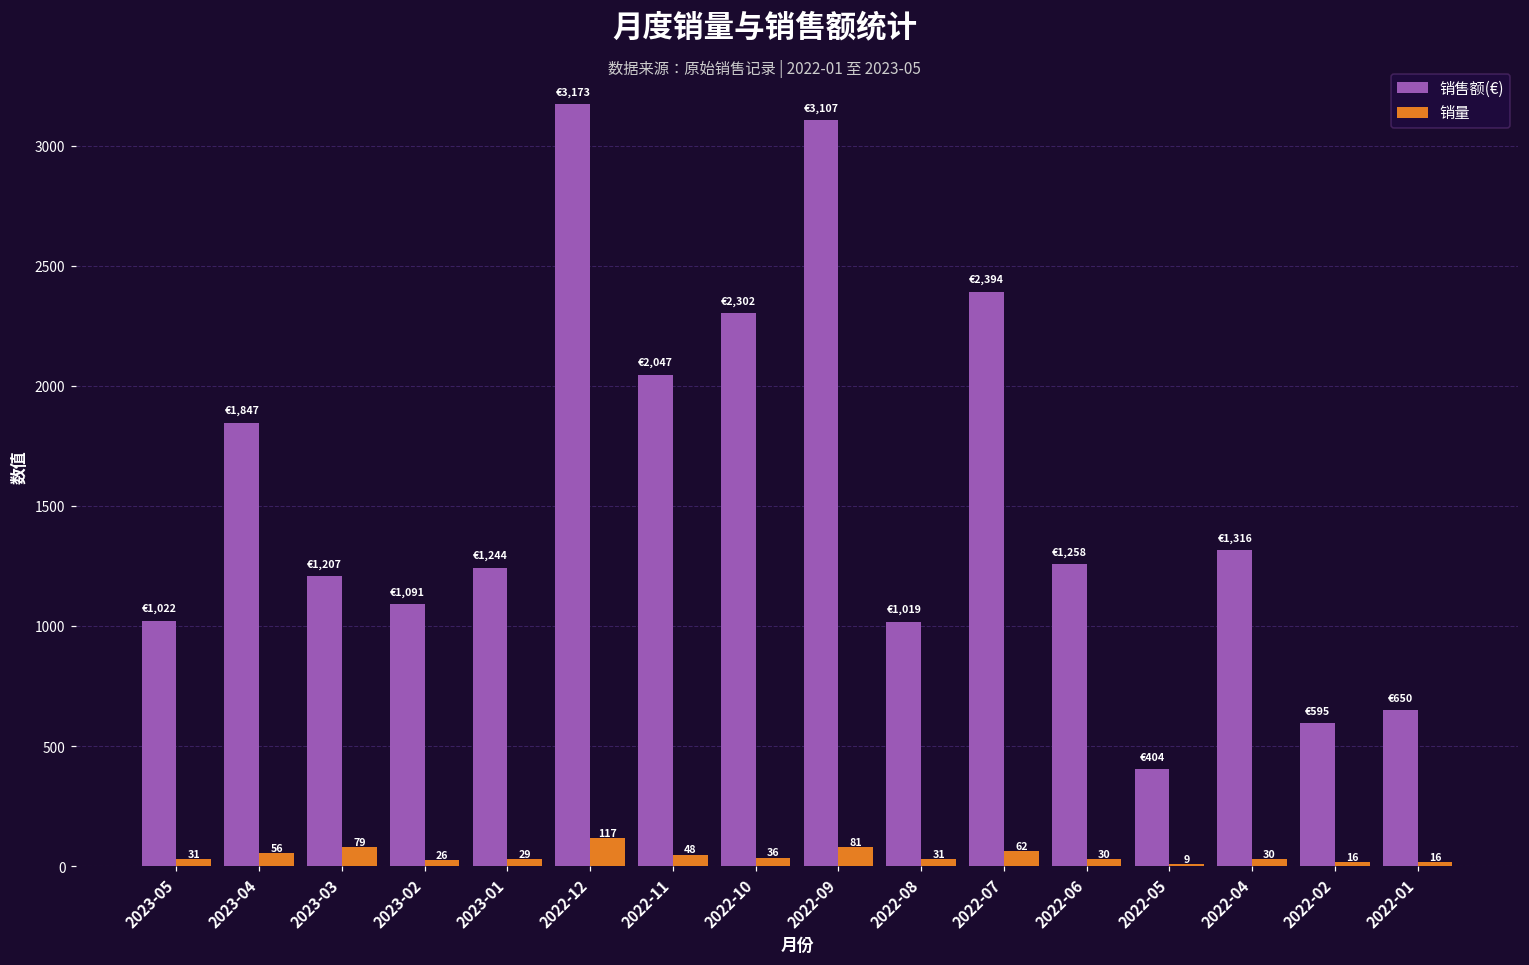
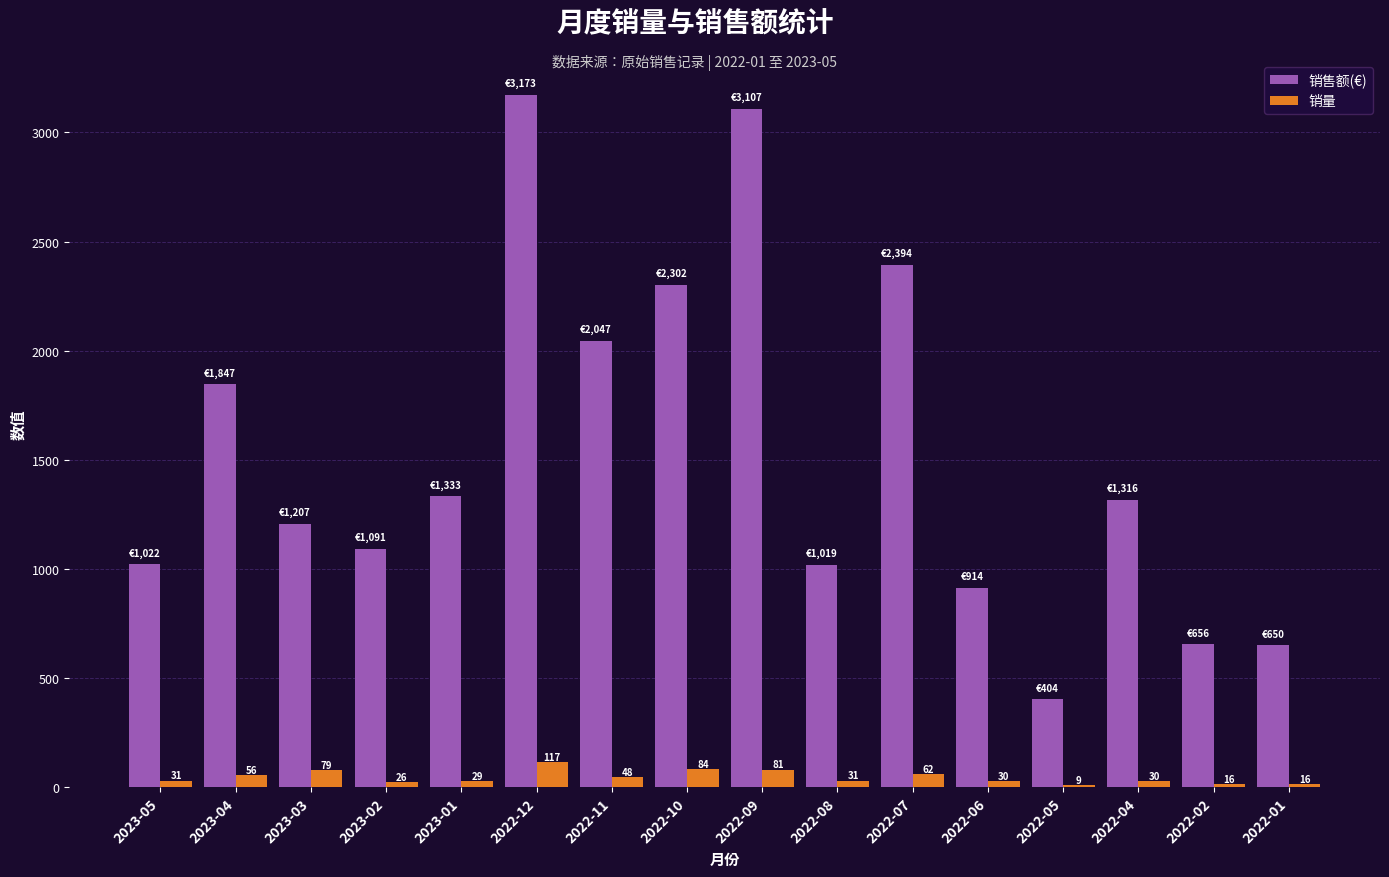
  {
    "销售额(€)": {
      "2023-05": "€1,022",
      "2023-04": "€1,847",
      "2023-03": "€1,207",
      "2023-02": "€1,091",
-     "2023-01": "€1,244",
+     "2023-01": "€1,333",
      "2022-12": "€3,173",
      "2022-11": "€2,047",
      "2022-10": "€2,302",
      "2022-09": "€3,107",
      "2022-08": "€1,019",
      "2022-07": "€2,394",
-     "2022-06": "€1,258",
+     "2022-06": "€914",
      "2022-05": "€404",
      "2022-04": "€1,316",
-     "2022-02": "€595",
+     "2022-02": "€656",
      "2022-01": "€650"
    },
    "销量": {
      "2023-05": "31",
      "2023-04": "56",
      "2023-03": "79",
      "2023-02": "26",
      "2023-01": "29",
      "2022-12": "117",
      "2022-11": "48",
-     "2022-10": "36",
+     "2022-10": "84",
      "2022-09": "81",
      "2022-08": "31",
      "2022-07": "62",
      "2022-06": "30",
      "2022-05": "9",
      "2022-04": "30",
      "2022-02": "16",
      "2022-01": "16"
    }
  }
